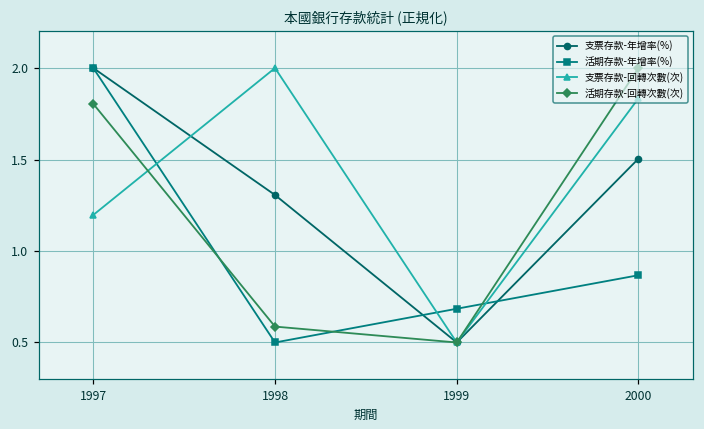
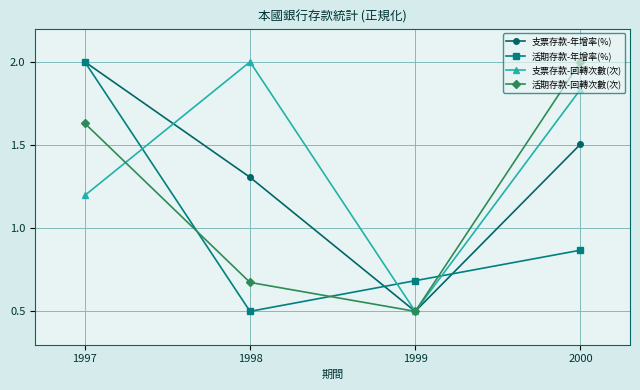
  {
    "支票存款-回轉次數(次)": {
      "1997": 1.20,
      "1998": 2.00
    },
    "活期存款-回轉次數(次)": {
-     "1997": 1.80,
-     "1998": 0.59
+     "1997": 1.63,
+     "1998": 0.67
    }
  }
